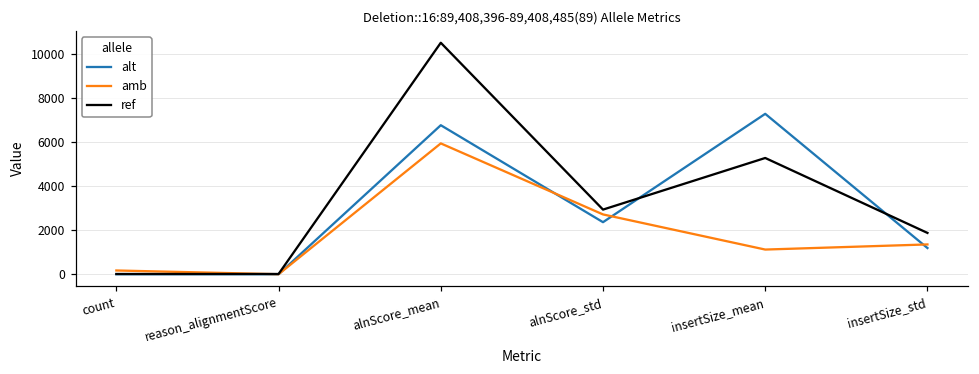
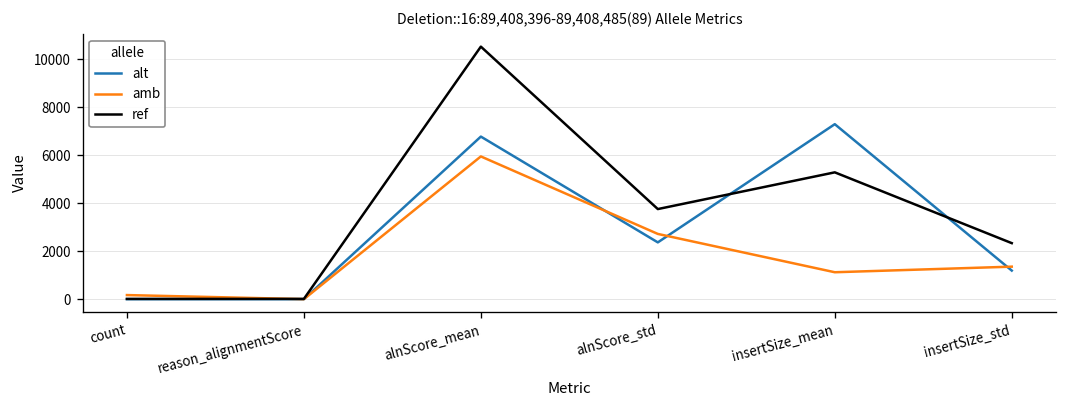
  {
    "alt": {
      "alnScore_mean": 6800,
      "alnScore_std": 2400,
      "insertSize_mean": 7300,
      "insertSize_std": 1200
    },
    "amb": {
      "count": 200,
      "alnScore_mean": 6000,
      "alnScore_std": 2700,
      "insertSize_mean": 1100,
      "insertSize_std": 1400
    },
    "ref": {
      "alnScore_mean": 10500,
-     "alnScore_std": 2900,
+     "alnScore_std": 3800,
      "insertSize_mean": 5300,
-     "insertSize_std": 1900
+     "insertSize_std": 2300
    }
  }
